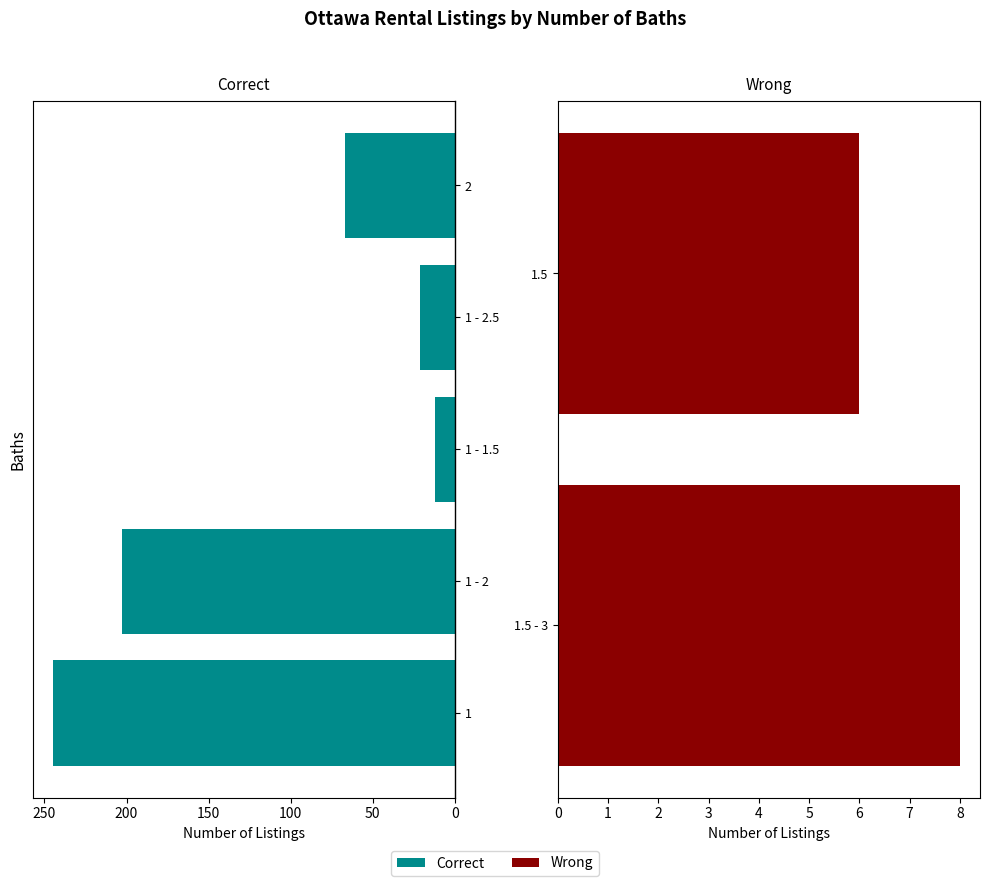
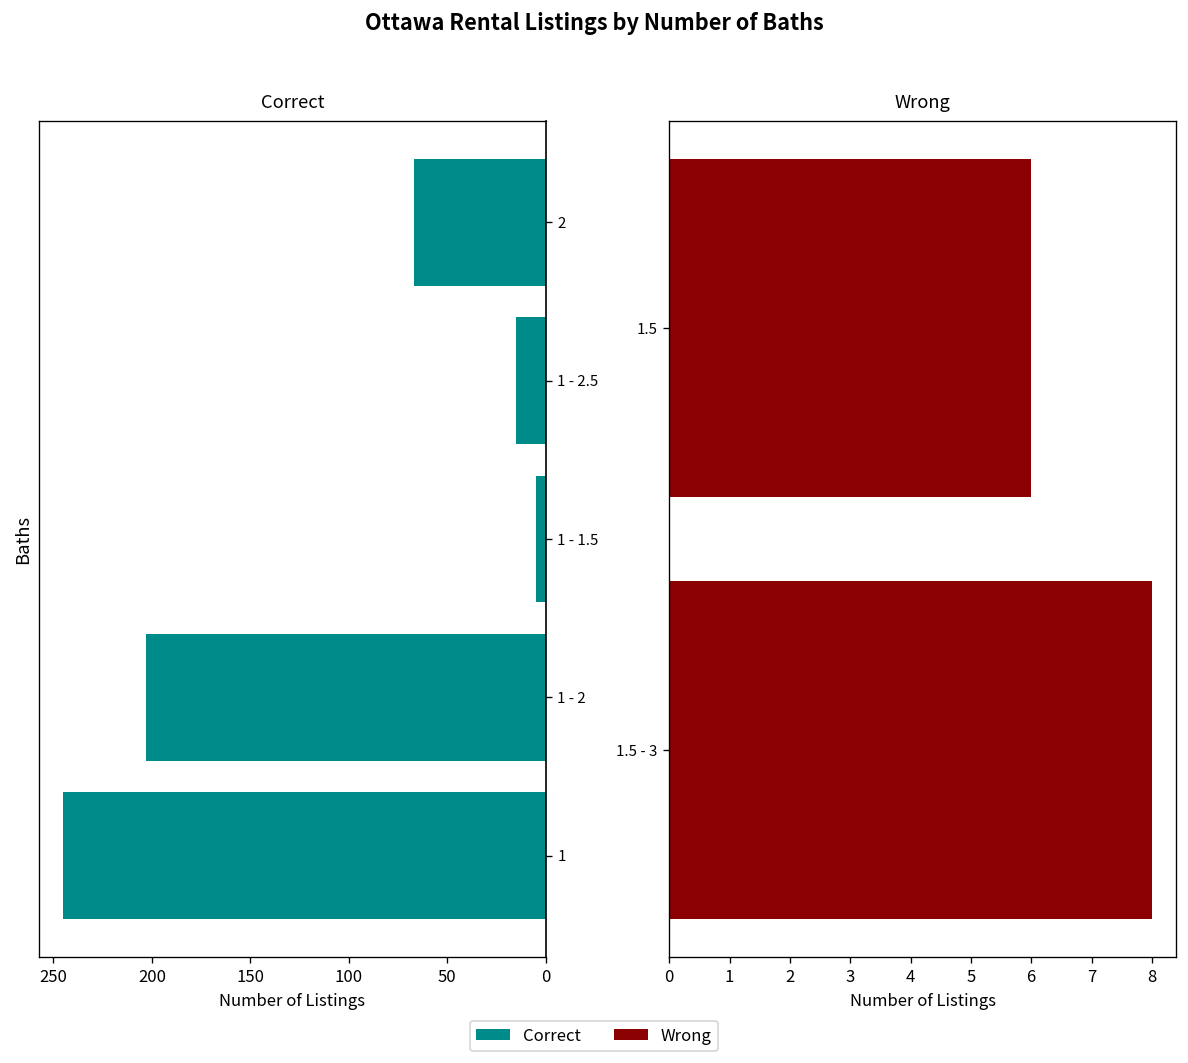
  {
    "Correct": {
      "2": 67,
-     "1 - 2.5": 21,
-     "1 - 1.5": 12,
+     "1 - 2.5": 15,
+     "1 - 1.5": 5,
      "1 - 2": 203,
      "1": 245
    },
    "Wrong": {
      "1.5": 6.0,
      "1.5 - 3": 8.0
    }
  }
